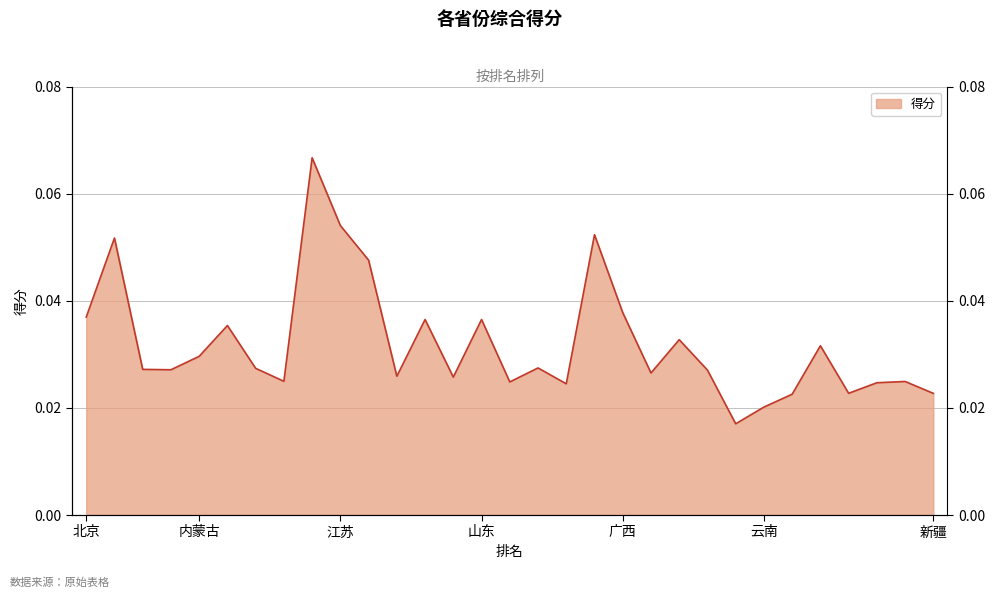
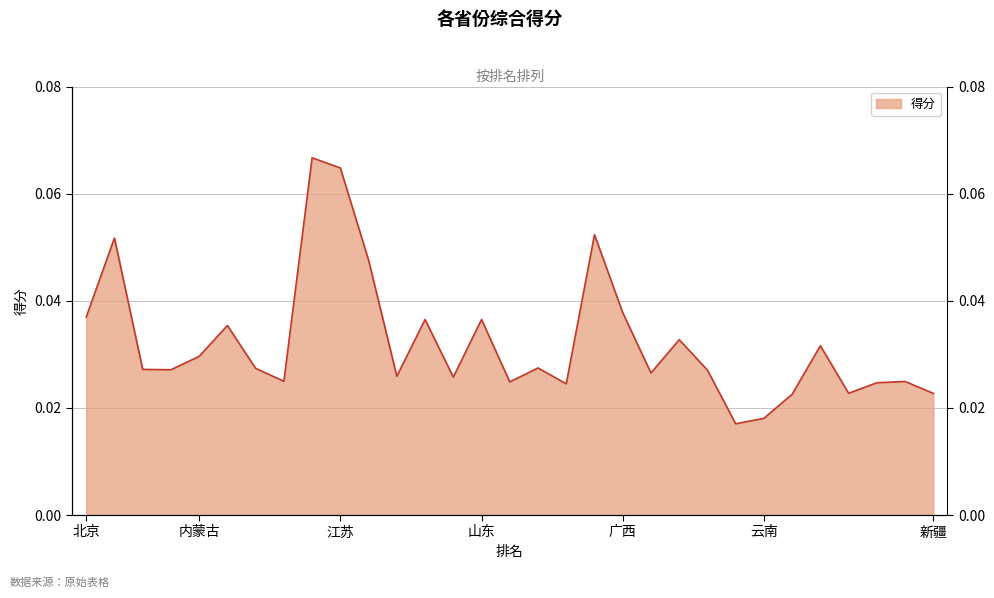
  {
    "北京": 0.037,
    "内蒙古": 0.030,
-   "江苏": 0.054,
+   "江苏": 0.065,
    "山东": 0.037,
    "广西": 0.038,
-   "云南": 0.020,
+   "云南": 0.018,
    "新疆": 0.023
  }
